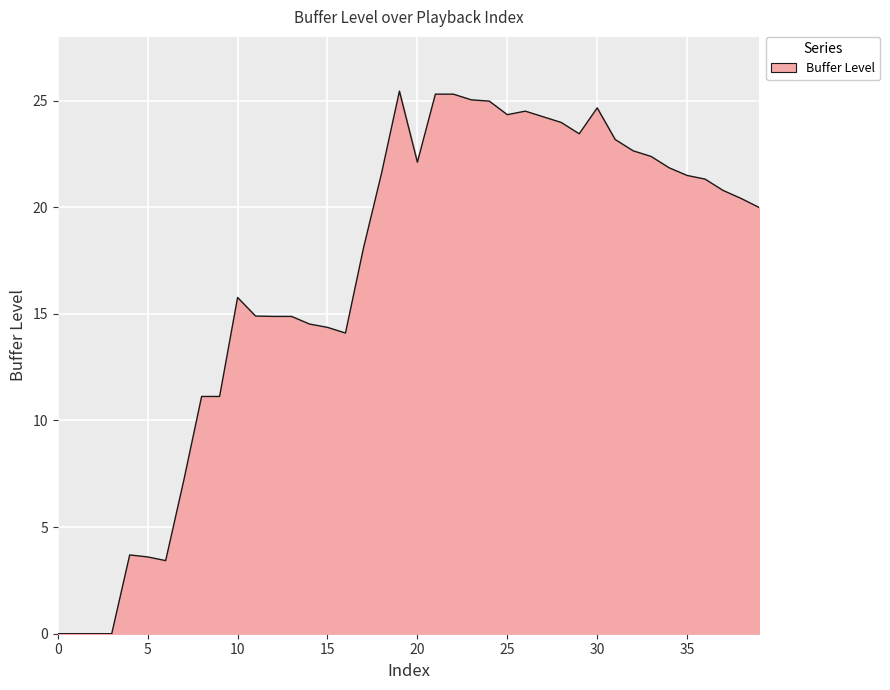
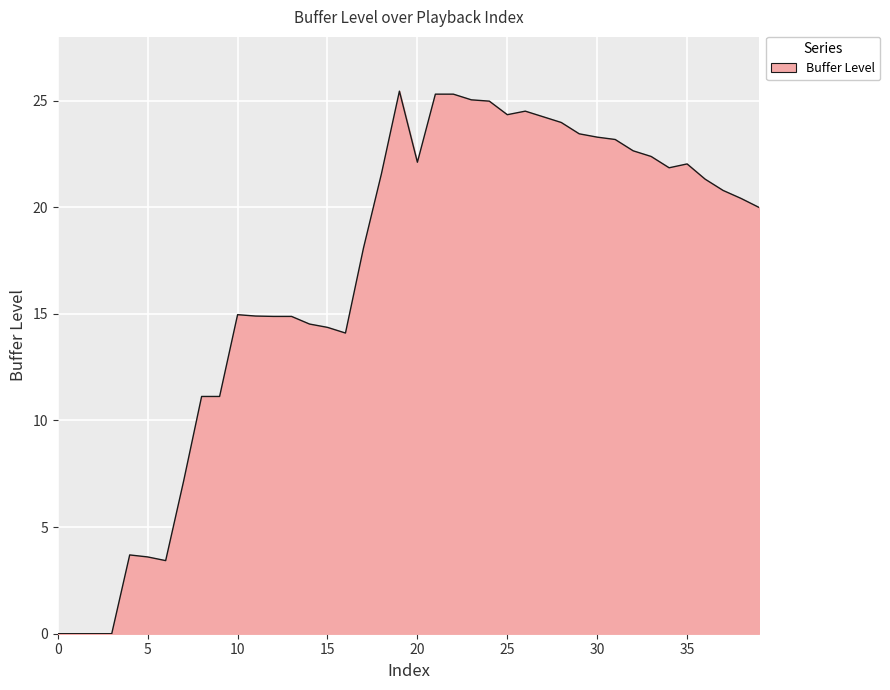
  {
    "0": 0.0,
    "5": 3.6,
-   "10": 15.8,
+   "10": 15.0,
    "15": 14.4,
    "20": 22.1,
    "25": 24.3,
-   "30": 24.7,
-   "35": 21.5
+   "30": 23.3,
+   "35": 22.0
  }
